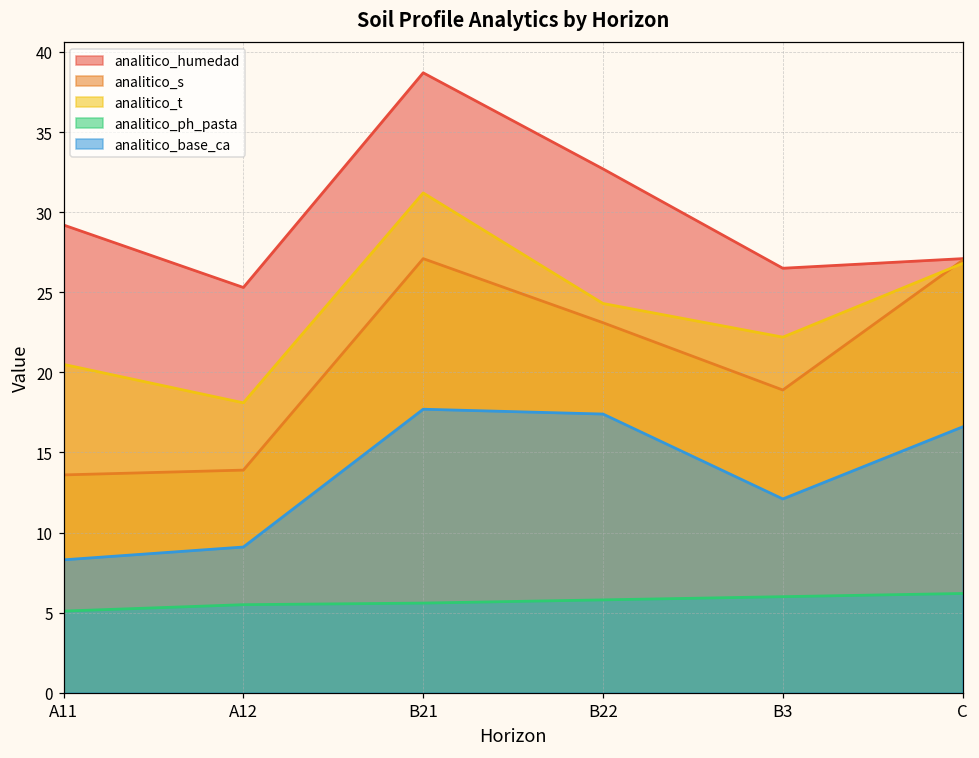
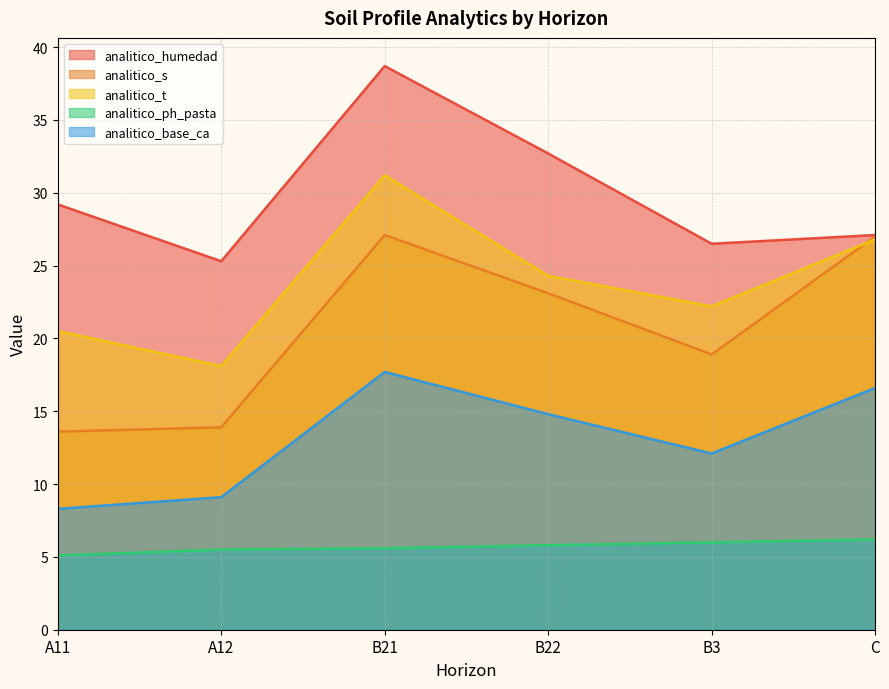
  {
    "analitico_t": {
      "A11": 20.5,
      "A12": 18.1,
      "B21": 31.2,
      "B22": 24.3,
      "B3": 22.2,
      "C": 26.8
    },
    "analitico_ph_pasta": {
      "A11": 5.1,
      "A12": 5.5,
      "B21": 5.6,
      "B22": 5.8,
      "B3": 6.0,
      "C": 6.2
    },
    "analitico_base_ca": {
      "A11": 8.3,
      "A12": 9.1,
      "B21": 17.7,
-     "B22": 17.4,
+     "B22": 14.8,
      "B3": 12.1,
      "C": 16.6
    }
  }
